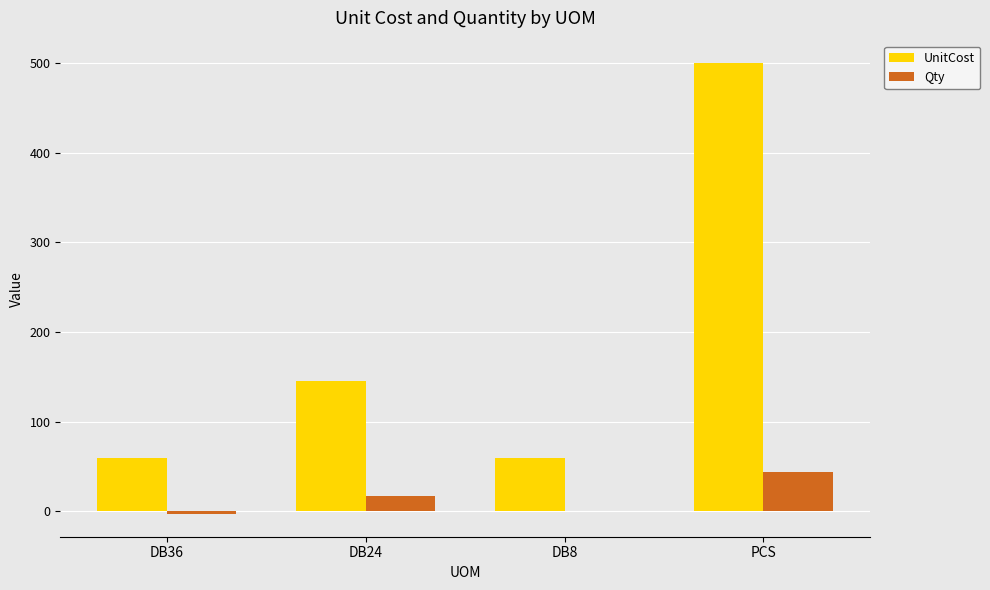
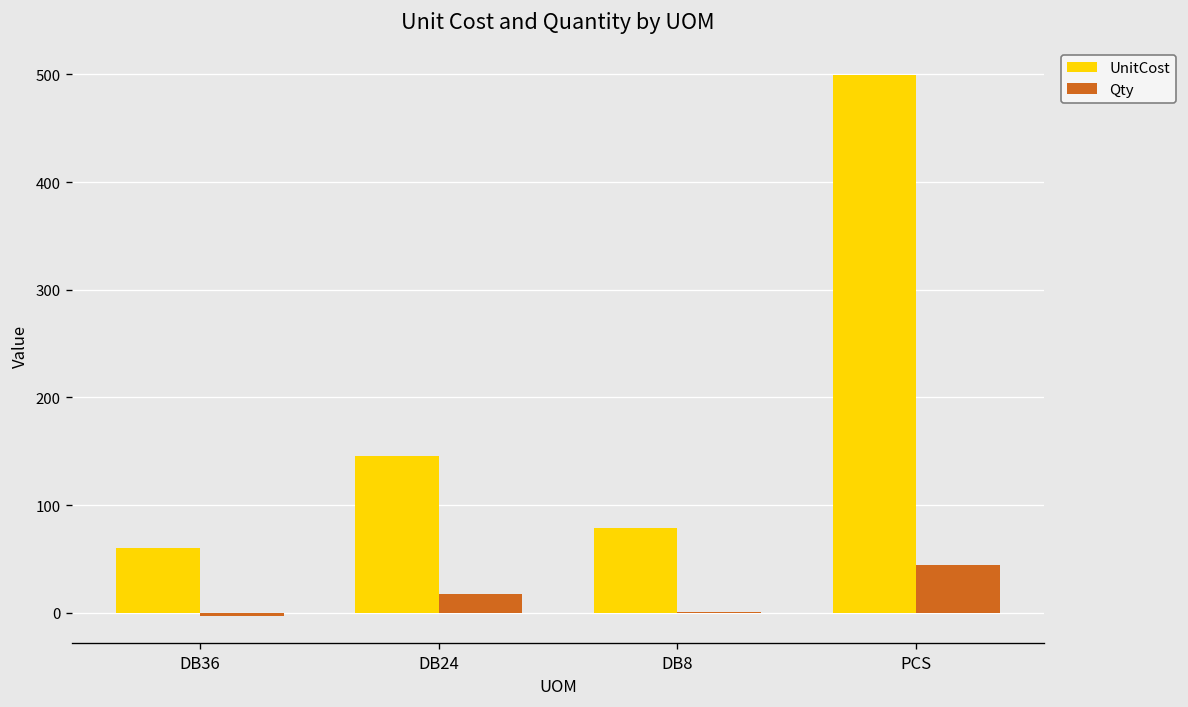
  {
    "UnitCost": {
      "DB36": 60,
      "DB24": 150,
-     "DB8": 60,
+     "DB8": 80,
      "PCS": 500
    },
    "Qty": {
      "DB36": 0,
      "DB24": 20,
      "PCS": 40
    }
  }
